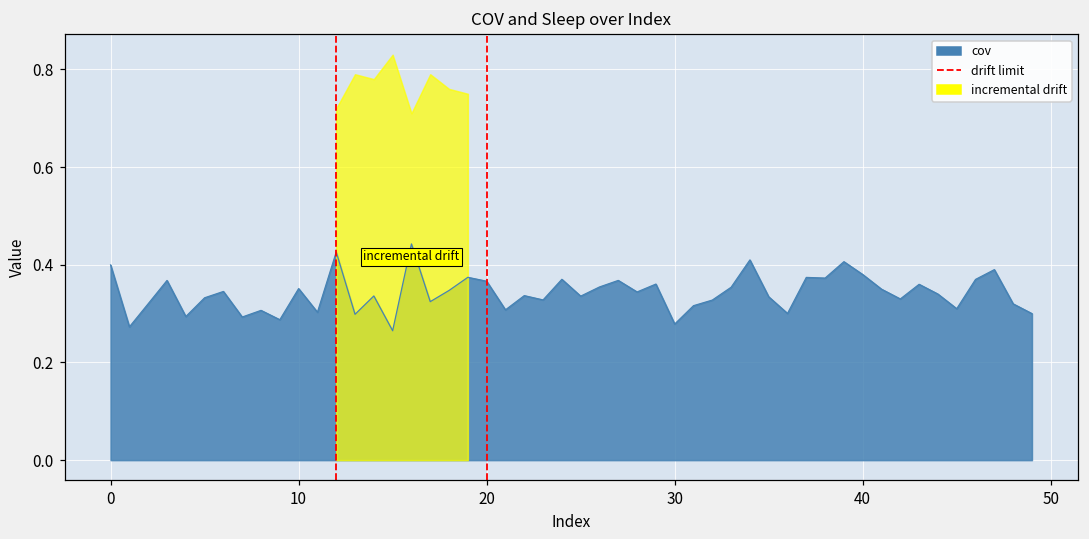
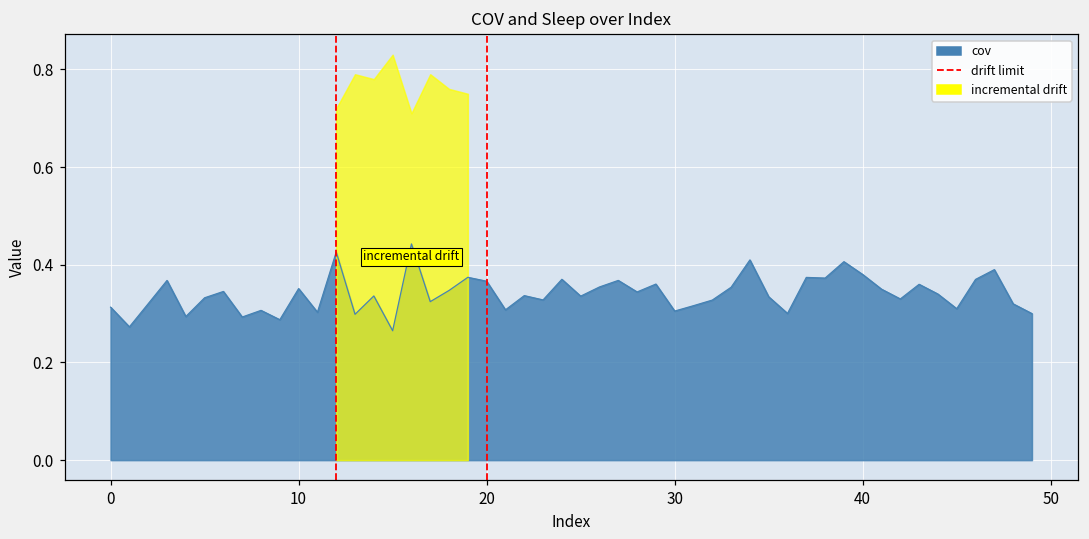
  {
    "cov": {
-     "0": 0.40,
+     "0": 0.31,
      "10": 0.35,
      "20": 0.37,
-     "30": 0.28,
+     "30": 0.31,
      "40": 0.38
    }
  }
